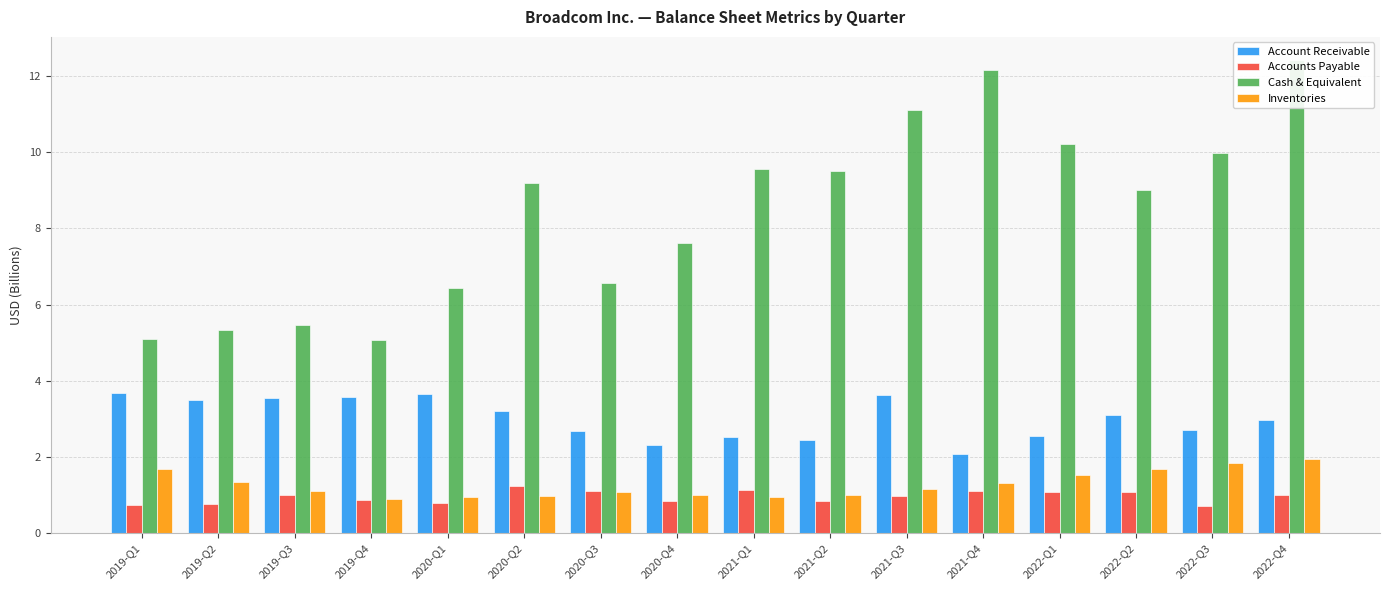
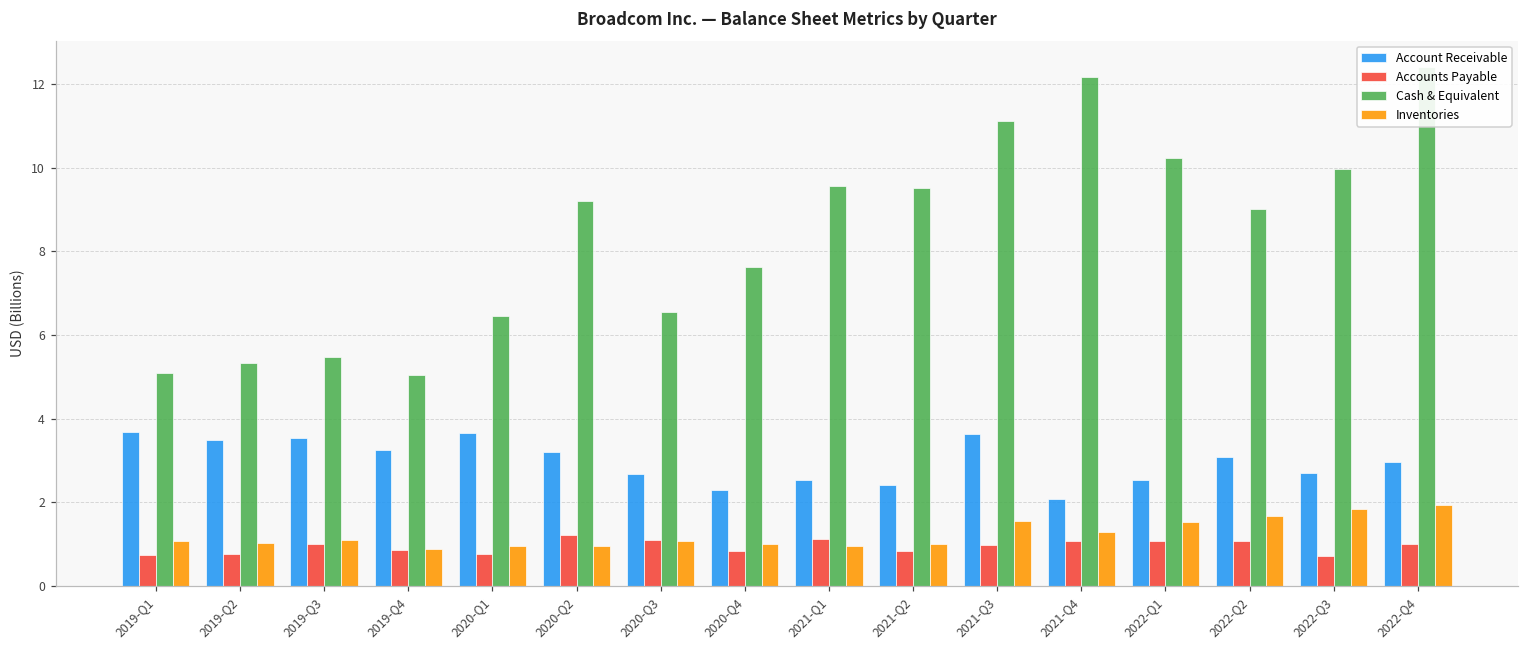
  {
    "Account Receivable": {
      "2019-Q1": 3.7,
      "2019-Q2": 3.5,
      "2019-Q3": 3.5,
-     "2019-Q4": 3.6,
+     "2019-Q4": 3.3,
      "2020-Q1": 3.7,
      "2020-Q2": 3.2,
      "2020-Q3": 2.7,
      "2020-Q4": 2.3,
      "2021-Q1": 2.5,
      "2021-Q2": 2.4,
      "2021-Q3": 3.6,
      "2021-Q4": 2.1,
      "2022-Q1": 2.5,
      "2022-Q2": 3.1,
      "2022-Q3": 2.7,
      "2022-Q4": 3.0
    },
    "Accounts Payable": {
      "2019-Q1": 0.7,
      "2019-Q2": 0.8,
      "2019-Q3": 1.0,
      "2019-Q4": 0.9,
      "2020-Q1": 0.8,
      "2020-Q2": 1.2,
      "2020-Q3": 1.1,
      "2020-Q4": 0.8,
      "2021-Q1": 1.1,
      "2021-Q2": 0.8,
      "2021-Q3": 1.0,
      "2021-Q4": 1.1,
      "2022-Q1": 1.1,
      "2022-Q2": 1.1,
      "2022-Q3": 0.7,
      "2022-Q4": 1.0
    },
    "Cash & Equivalent": {
      "2019-Q1": 5.1,
      "2019-Q2": 5.3,
      "2019-Q3": 5.5,
      "2019-Q4": 5.1,
      "2020-Q1": 6.4,
      "2020-Q2": 9.2,
      "2020-Q3": 6.6,
      "2020-Q4": 7.6,
      "2021-Q1": 9.6,
      "2021-Q2": 9.5,
      "2021-Q3": 11.1,
      "2021-Q4": 12.2,
      "2022-Q1": 10.2,
      "2022-Q2": 9.0,
      "2022-Q3": 10.0
    },
    "Inventories": {
-     "2019-Q1": 1.7,
-     "2019-Q2": 1.3,
+     "2019-Q1": 1.1,
+     "2019-Q2": 1.0,
      "2019-Q3": 1.1,
      "2019-Q4": 0.9,
      "2020-Q1": 0.9,
      "2020-Q2": 1.0,
      "2020-Q3": 1.1,
      "2020-Q4": 1.0,
      "2021-Q1": 1.0,
      "2021-Q2": 1.0,
-     "2021-Q3": 1.2,
+     "2021-Q3": 1.5,
      "2021-Q4": 1.3,
      "2022-Q1": 1.5,
      "2022-Q2": 1.7,
      "2022-Q3": 1.8,
      "2022-Q4": 1.9
    }
  }
